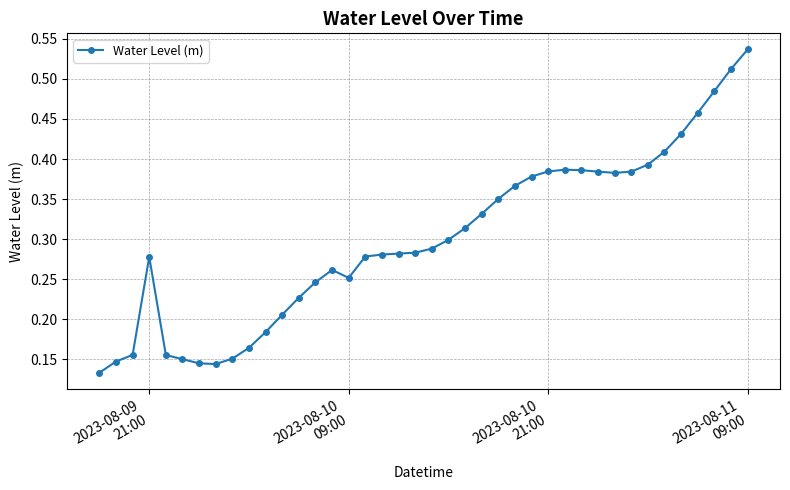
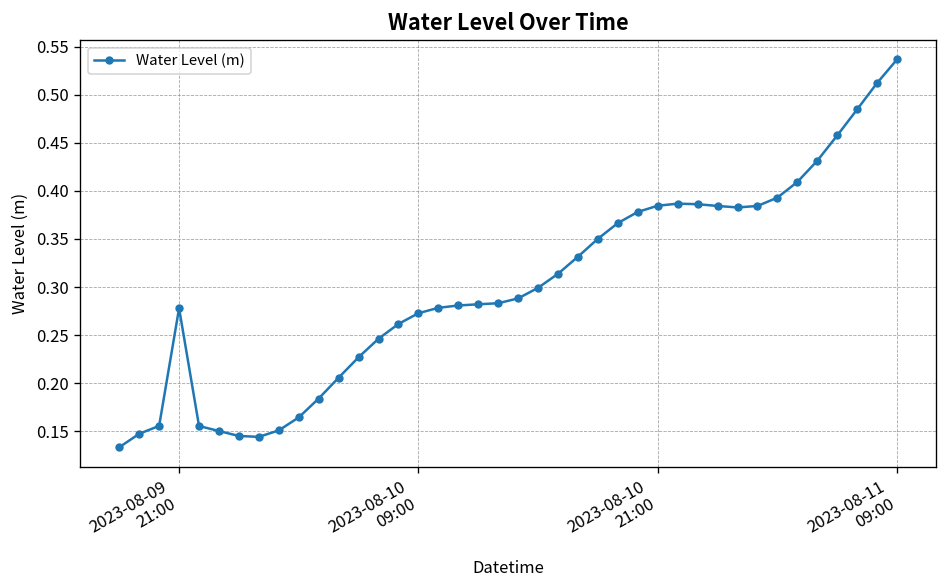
  {
    "2023-08-09 21:00": 0.28,
-   "2023-08-10 09:00": 0.25,
+   "2023-08-10 09:00": 0.27,
    "2023-08-10 21:00": 0.38,
    "2023-08-11 09:00": 0.54
  }
